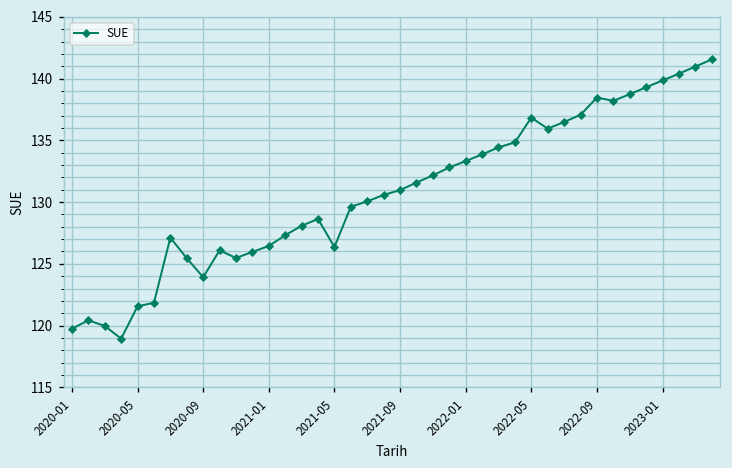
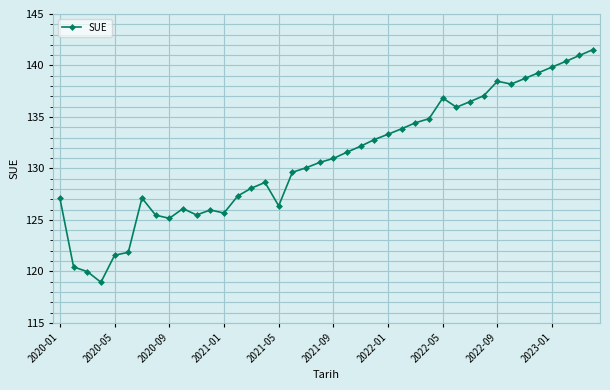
  {
-   "2020-01": 119.7,
+   "2020-01": 127.1,
    "2020-05": 121.6,
-   "2020-09": 123.9,
-   "2021-01": 126.4,
+   "2020-09": 125.2,
+   "2021-01": 125.7,
    "2021-05": 126.4,
    "2021-09": 131.0,
    "2022-01": 133.3,
    "2022-05": 136.8,
    "2022-09": 138.5,
    "2023-01": 139.9
  }
